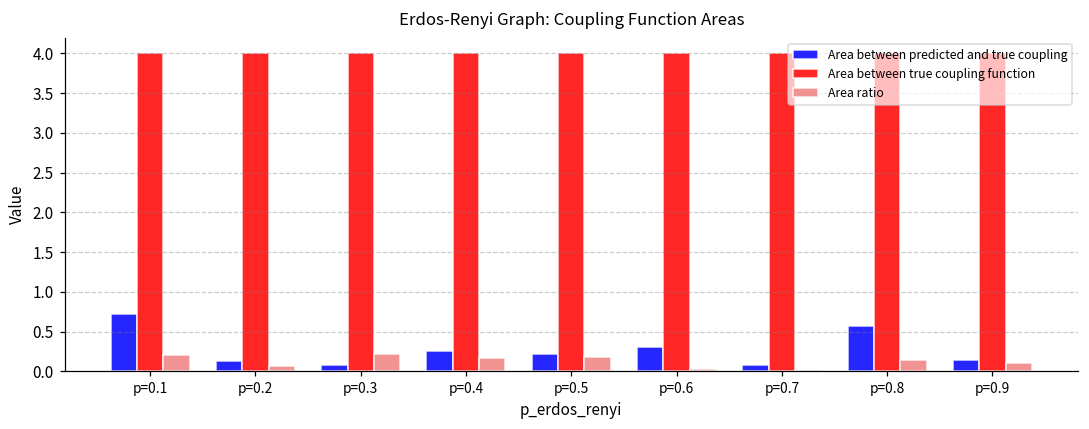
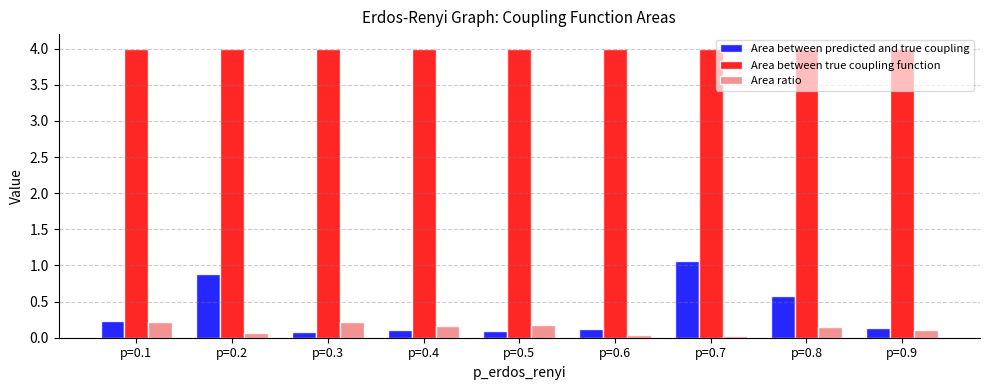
  {
    "Area between predicted and true coupling": {
-     "p=0.1": 0.7,
-     "p=0.2": 0.1,
+     "p=0.1": 0.2,
+     "p=0.2": 0.9,
      "p=0.3": 0.1,
-     "p=0.4": 0.3,
-     "p=0.5": 0.2,
-     "p=0.6": 0.3,
-     "p=0.7": 0.1,
+     "p=0.4": 0.1,
+     "p=0.5": 0.1,
+     "p=0.6": 0.1,
+     "p=0.7": 1.1,
      "p=0.8": 0.6,
      "p=0.9": 0.1
    },
    "Area between true coupling function": {
      "p=0.1": 4.0,
      "p=0.2": 4.0,
      "p=0.3": 4.0,
      "p=0.4": 4.0,
      "p=0.5": 4.0,
      "p=0.6": 4.0,
      "p=0.7": 4.0
    },
    "Area ratio": {
      "p=0.1": 0.2,
      "p=0.2": 0.1,
      "p=0.3": 0.2,
      "p=0.4": 0.2,
      "p=0.5": 0.2,
      "p=0.8": 0.1,
      "p=0.9": 0.1
    }
  }
